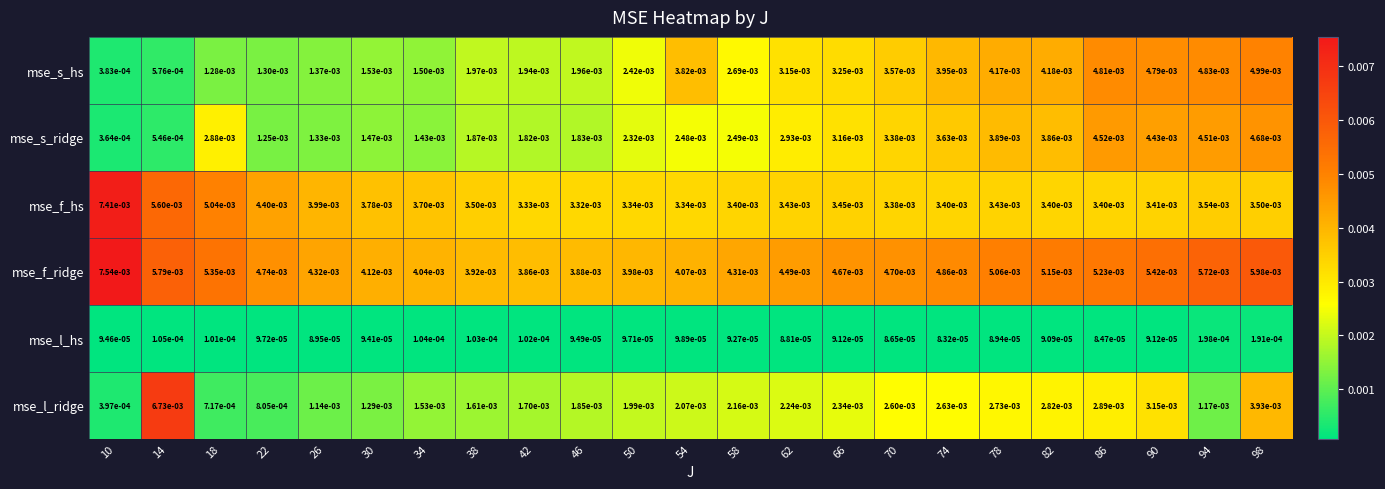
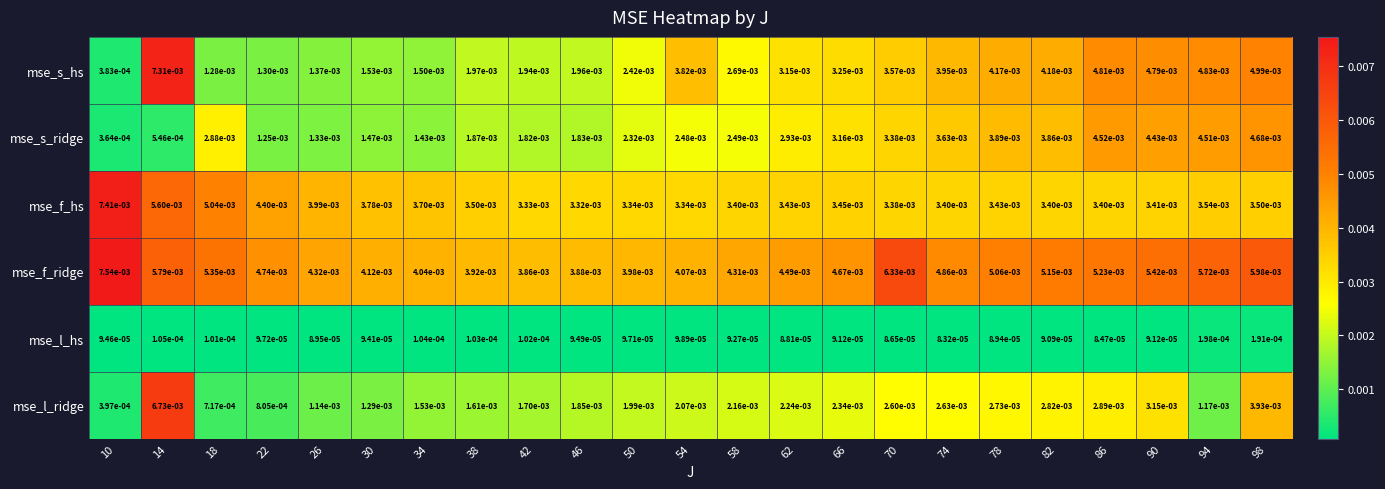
  {
    "mse_s_hs": {
      "10": "3.83e-04",
-     "14": "5.76e-04",
+     "14": "7.31e-03",
      "18": "1.28e-03",
      "22": "1.30e-03",
      "26": "1.37e-03",
      "30": "1.53e-03",
      "34": "1.50e-03",
      "38": "1.97e-03",
      "42": "1.94e-03",
      "46": "1.96e-03",
      "50": "2.42e-03",
      "54": "3.82e-03",
      "58": "2.69e-03",
      "62": "3.15e-03",
      "66": "3.25e-03",
      "70": "3.57e-03",
      "74": "3.95e-03",
      "78": "4.17e-03",
      "82": "4.18e-03",
      "86": "4.81e-03",
      "90": "4.79e-03",
      "94": "4.83e-03",
      "98": "4.99e-03"
    },
    "mse_s_ridge": {
      "10": "3.64e-04",
      "14": "5.46e-04",
      "18": "2.88e-03",
      "22": "1.25e-03",
      "26": "1.33e-03",
      "30": "1.47e-03",
      "34": "1.43e-03",
      "38": "1.87e-03",
      "42": "1.82e-03",
      "46": "1.83e-03",
      "50": "2.32e-03",
      "54": "2.48e-03",
      "58": "2.49e-03",
      "62": "2.93e-03",
      "66": "3.16e-03",
      "70": "3.38e-03",
      "74": "3.63e-03",
      "78": "3.89e-03",
      "82": "3.86e-03",
      "86": "4.52e-03",
      "90": "4.43e-03",
      "94": "4.51e-03",
      "98": "4.68e-03"
    },
    "mse_f_hs": {
      "10": "7.41e-03",
      "14": "5.60e-03",
      "18": "5.04e-03",
      "22": "4.40e-03",
      "26": "3.99e-03",
      "30": "3.78e-03",
      "34": "3.70e-03",
      "38": "3.50e-03",
      "42": "3.33e-03",
      "46": "3.32e-03",
      "50": "3.34e-03",
      "54": "3.34e-03",
      "58": "3.40e-03",
      "62": "3.43e-03",
      "66": "3.45e-03",
      "70": "3.38e-03",
      "74": "3.40e-03",
      "78": "3.43e-03",
      "82": "3.40e-03",
      "86": "3.40e-03",
      "90": "3.41e-03",
      "94": "3.54e-03",
      "98": "3.50e-03"
    },
    "mse_f_ridge": {
      "10": "7.54e-03",
      "14": "5.79e-03",
      "18": "5.35e-03",
      "22": "4.74e-03",
      "26": "4.32e-03",
      "30": "4.12e-03",
      "34": "4.04e-03",
      "38": "3.92e-03",
      "42": "3.86e-03",
      "46": "3.88e-03",
      "50": "3.98e-03",
      "54": "4.07e-03",
      "58": "4.31e-03",
      "62": "4.49e-03",
      "66": "4.67e-03",
-     "70": "4.70e-03",
+     "70": "6.33e-03",
      "74": "4.86e-03",
      "78": "5.06e-03",
      "82": "5.15e-03",
      "86": "5.23e-03",
      "90": "5.42e-03",
      "94": "5.72e-03",
      "98": "5.98e-03"
    },
    "mse_l_hs": {
      "10": "9.46e-05",
      "14": "1.05e-04",
      "18": "1.01e-04",
      "22": "9.72e-05",
      "26": "8.95e-05",
      "30": "9.41e-05",
      "34": "1.04e-04",
      "38": "1.03e-04",
      "42": "1.02e-04",
      "46": "9.49e-05",
      "50": "9.71e-05",
      "54": "9.89e-05",
      "58": "9.27e-05",
      "62": "8.81e-05",
      "66": "9.12e-05",
      "70": "8.65e-05",
      "74": "8.32e-05",
      "78": "8.94e-05",
      "82": "9.09e-05",
      "86": "8.47e-05",
      "90": "9.12e-05",
      "94": "1.98e-04",
      "98": "1.91e-04"
    },
    "mse_l_ridge": {
      "10": "3.97e-04",
      "14": "6.73e-03",
      "18": "7.17e-04",
      "22": "8.05e-04",
      "26": "1.14e-03",
      "30": "1.29e-03",
      "34": "1.53e-03",
      "38": "1.61e-03",
      "42": "1.70e-03",
      "46": "1.85e-03",
      "50": "1.99e-03",
      "54": "2.07e-03",
      "58": "2.16e-03",
      "62": "2.24e-03",
      "66": "2.34e-03",
      "70": "2.60e-03",
      "74": "2.63e-03",
      "78": "2.73e-03",
      "82": "2.82e-03",
      "86": "2.89e-03",
      "90": "3.15e-03",
      "94": "1.17e-03",
      "98": "3.93e-03"
    }
  }
